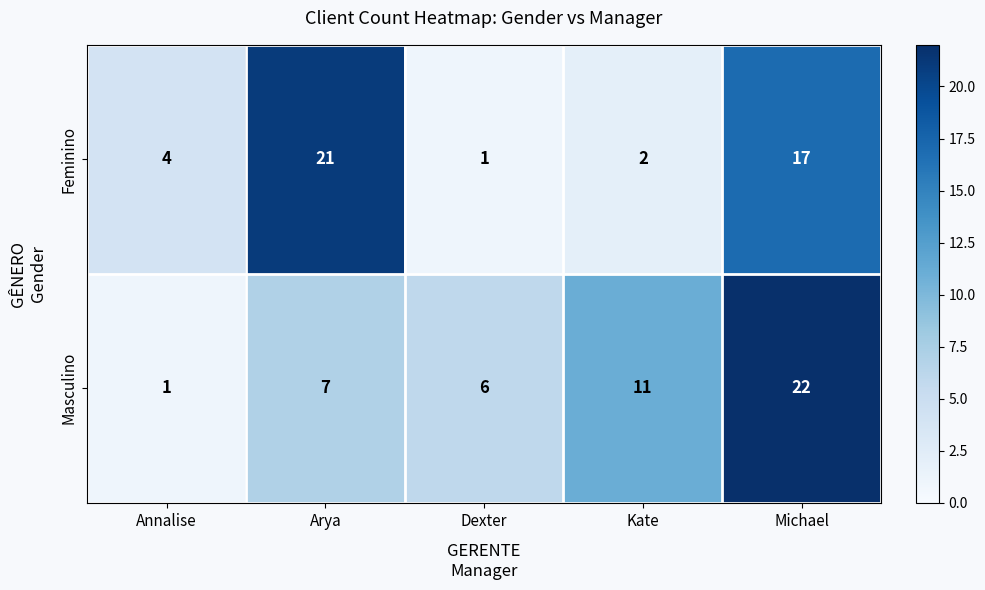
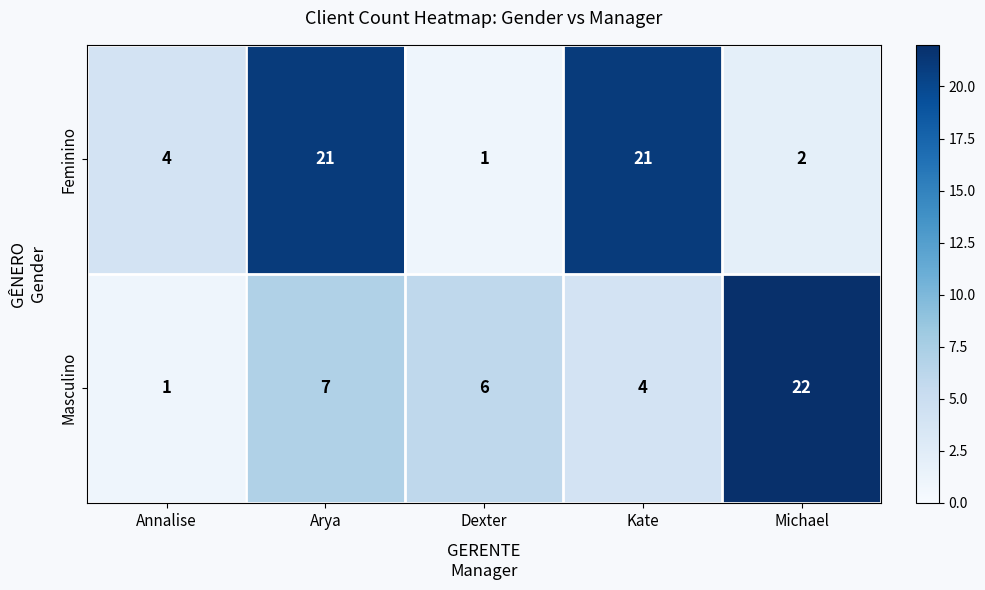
  {
    "Feminino": {
      "Annalise": 4,
      "Arya": 21,
      "Dexter": 1,
-     "Kate": 2,
-     "Michael": 17
+     "Kate": 21,
+     "Michael": 2
    },
    "Masculino": {
      "Annalise": 1,
      "Arya": 7,
      "Dexter": 6,
-     "Kate": 11,
+     "Kate": 4,
      "Michael": 22
    }
  }
